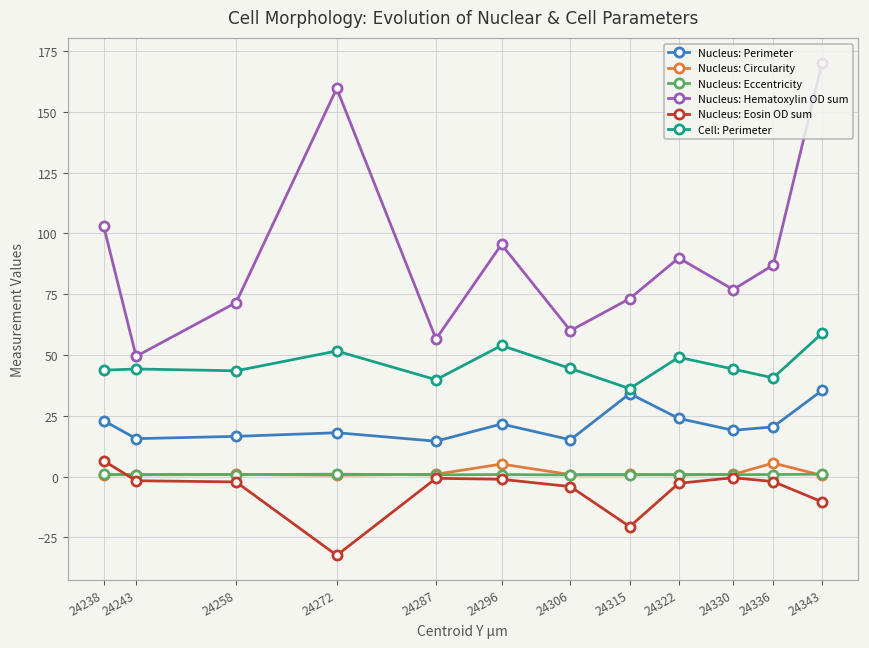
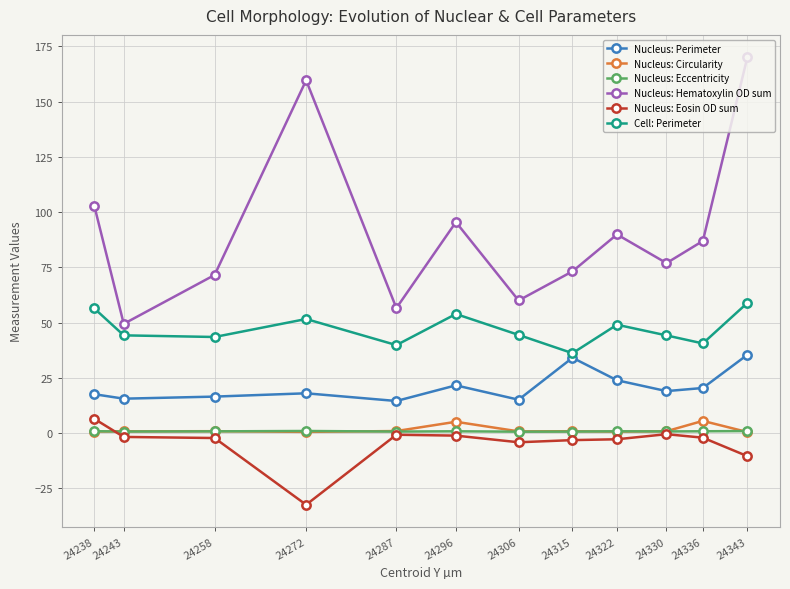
  {
    "Nucleus: Perimeter": {
-     "24238": 23,
+     "24238": 18,
      "24243": 16,
      "24258": 17,
      "24272": 18,
      "24287": 15,
      "24296": 22,
      "24306": 15,
      "24315": 34,
      "24322": 24,
      "24330": 19,
      "24336": 20,
      "24343": 35
    },
    "Nucleus: Circularity": {
      "24296": 5,
      "24336": 6
    },
    "Nucleus: Eccentricity": {
      "24296": 1,
      "24336": 1
    },
    "Nucleus: Hematoxylin OD sum": {
      "24238": 103,
      "24243": 49,
      "24258": 72,
      "24272": 160,
      "24287": 57,
      "24296": 95,
      "24306": 60,
      "24315": 73,
      "24322": 90,
      "24330": 77,
      "24336": 87
    },
    "Nucleus: Eosin OD sum": {
      "24238": 6,
      "24243": -2,
      "24258": -2,
      "24272": -32,
      "24287": -1,
      "24296": -1,
      "24306": -4,
-     "24315": -21,
+     "24315": -3,
      "24322": -3,
      "24330": 0,
      "24336": -2,
      "24343": -10
    },
    "Cell: Perimeter": {
-     "24238": 44,
+     "24238": 56,
      "24243": 44,
      "24258": 44,
      "24272": 52,
      "24287": 40,
      "24296": 54,
      "24306": 44,
      "24315": 36,
      "24322": 49,
      "24330": 44,
      "24336": 41,
      "24343": 59
    }
  }
